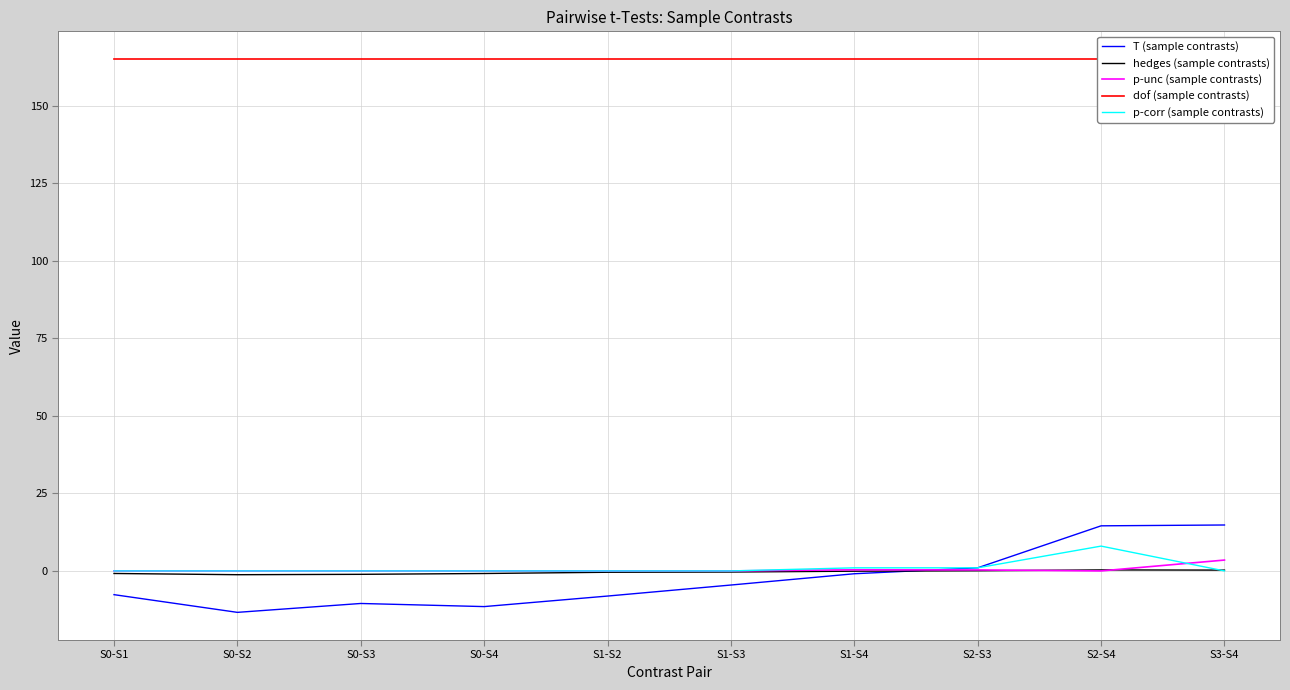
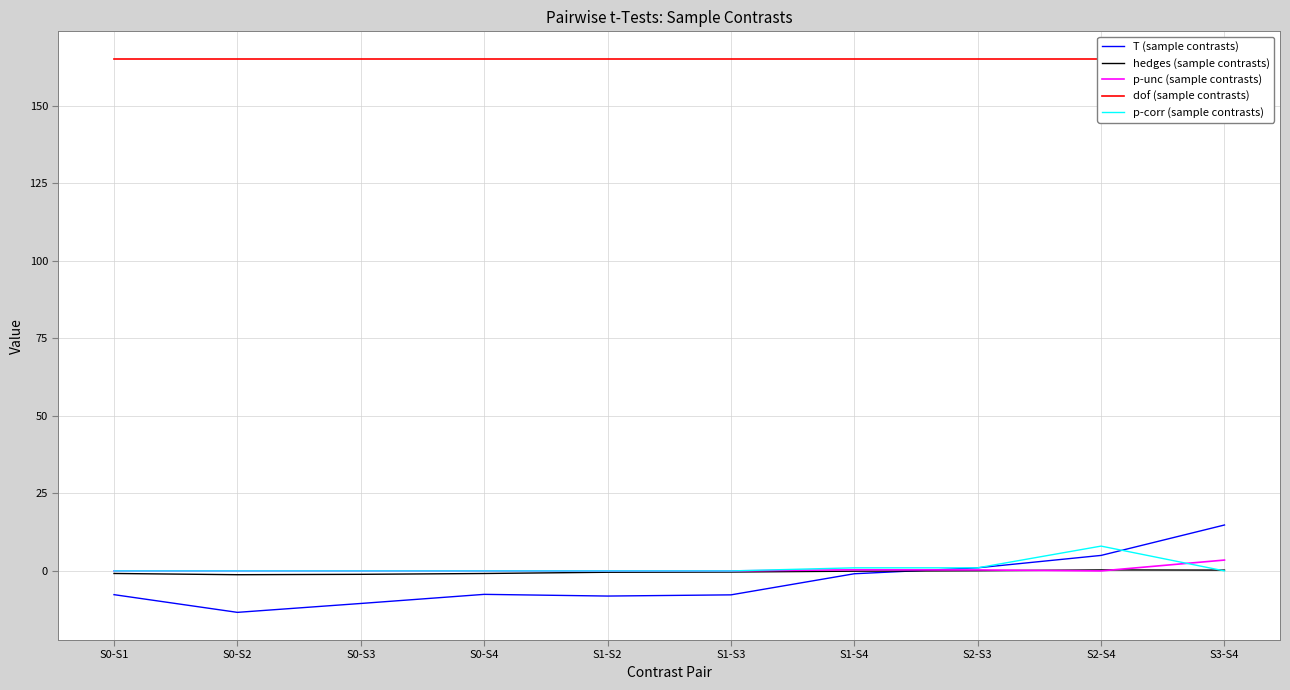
  {
    "T (sample contrasts)": {
      "S0-S1": -8,
      "S0-S2": -13,
      "S0-S3": -10,
-     "S0-S4": -11,
+     "S0-S4": -8,
      "S1-S2": -8,
-     "S1-S3": -5,
-     "S2-S4": 15,
+     "S1-S3": -8,
+     "S2-S4": 5,
      "S3-S4": 15
    },
    "hedges (sample contrasts)": {
      "S0-S1": -1,
      "S0-S2": -1,
      "S0-S3": -1,
      "S0-S4": -1
    },
    "p-unc (sample contrasts)": {
      "S3-S4": 4
    },
    "dof (sample contrasts)": {
      "S0-S1": 165,
      "S0-S2": 165,
      "S0-S3": 165,
      "S0-S4": 165,
      "S1-S2": 165,
      "S1-S3": 165,
      "S1-S4": 165,
      "S2-S3": 165
    },
    "p-corr (sample contrasts)": {
      "S2-S4": 8
    }
  }
